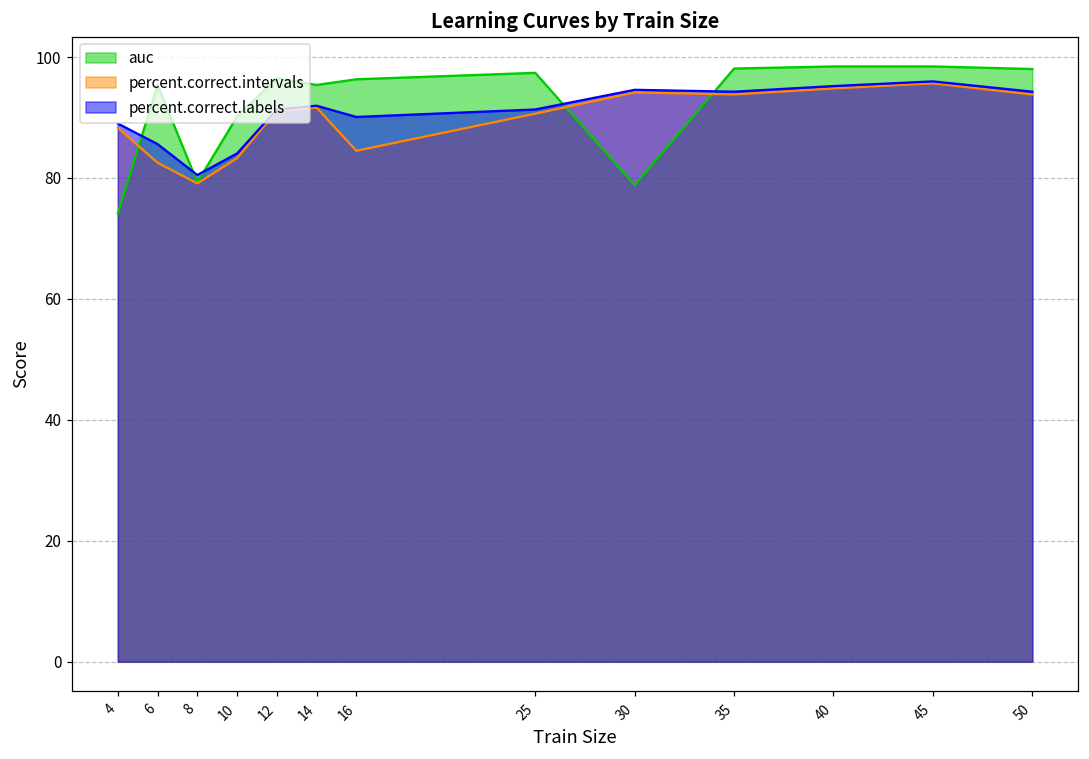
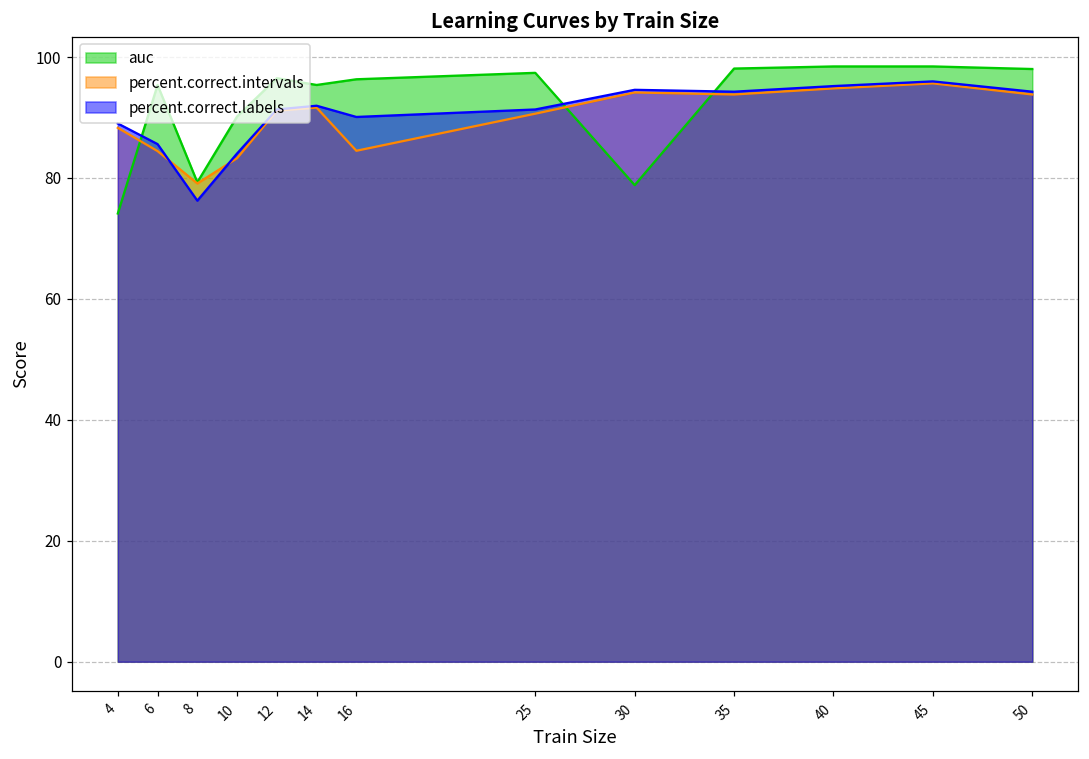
  {
    "auc": {
      "4": 74,
      "14": 95,
      "16": 96,
      "25": 97,
      "30": 79,
      "35": 98,
      "40": 98,
      "45": 98,
      "50": 98
    },
    "percent.correct.intervals": {
      "4": 88,
-     "6": 83,
+     "6": 84,
      "10": 83,
      "16": 85,
      "25": 91
    },
    "percent.correct.labels": {
      "4": 89,
      "6": 86,
-     "8": 80,
+     "8": 76,
      "10": 84,
      "16": 90,
      "25": 91
    }
  }
